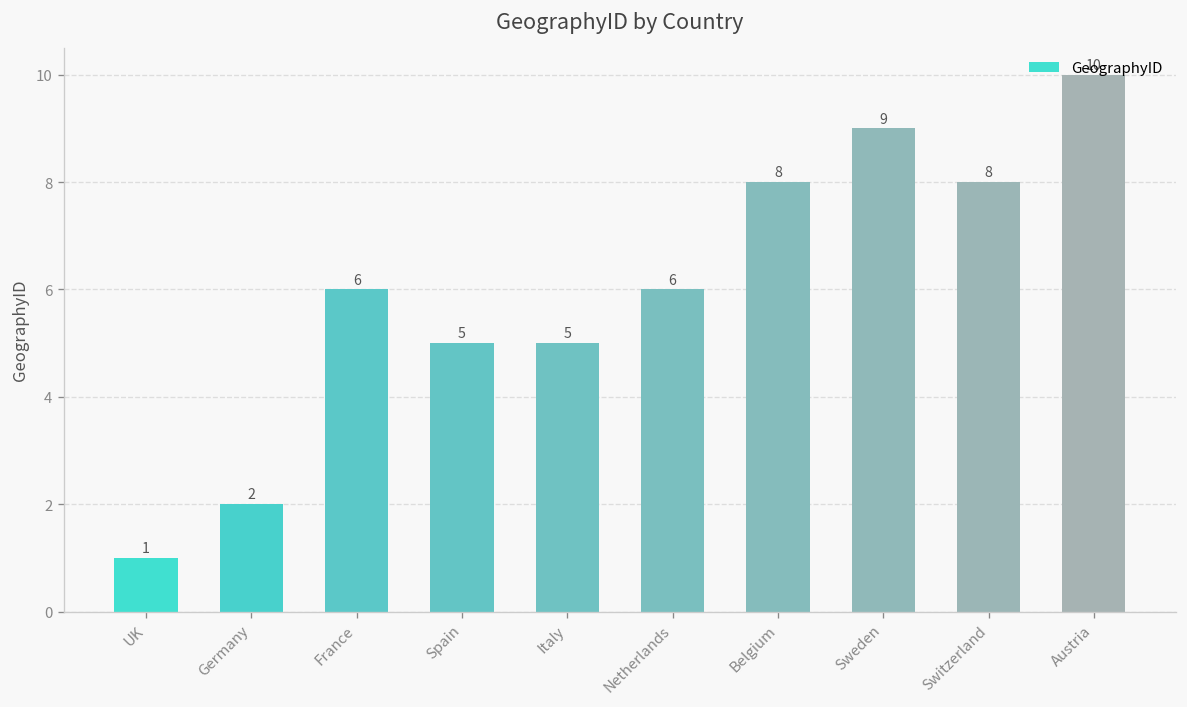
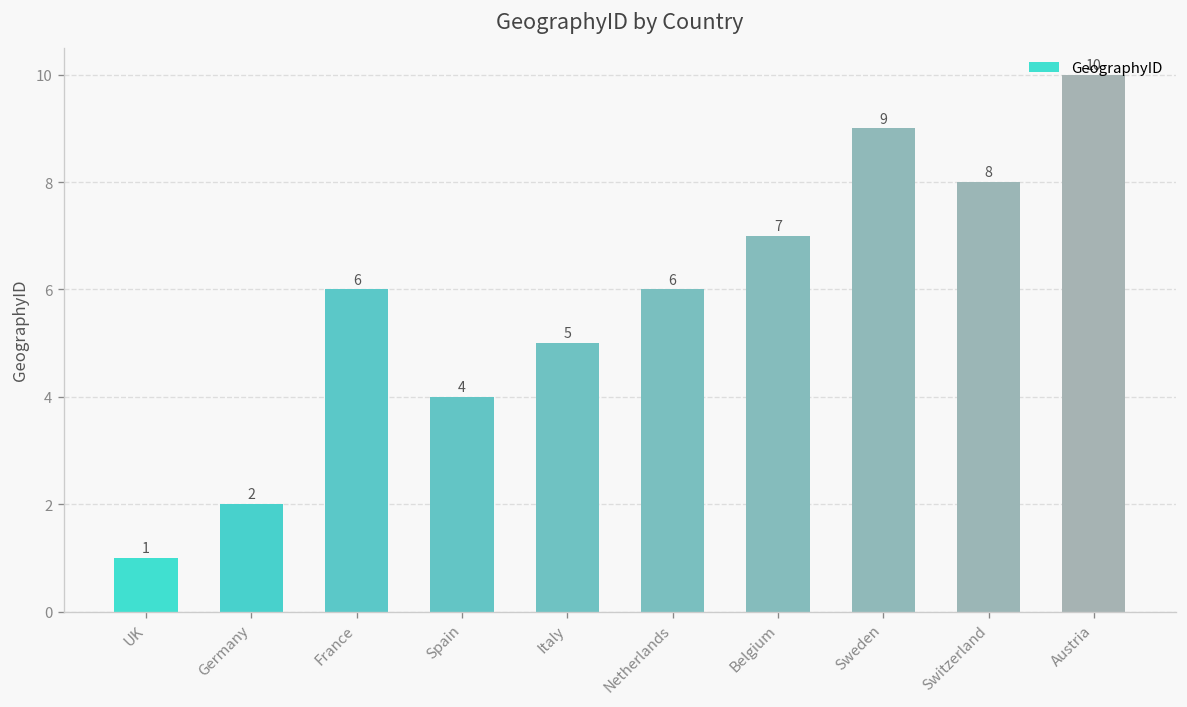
  {
    "UK": 1,
    "Germany": 2,
    "France": 6,
-   "Spain": 5,
+   "Spain": 4,
    "Italy": 5,
    "Netherlands": 6,
-   "Belgium": 8,
+   "Belgium": 7,
    "Sweden": 9,
    "Switzerland": 8,
    "Austria": 10
  }
